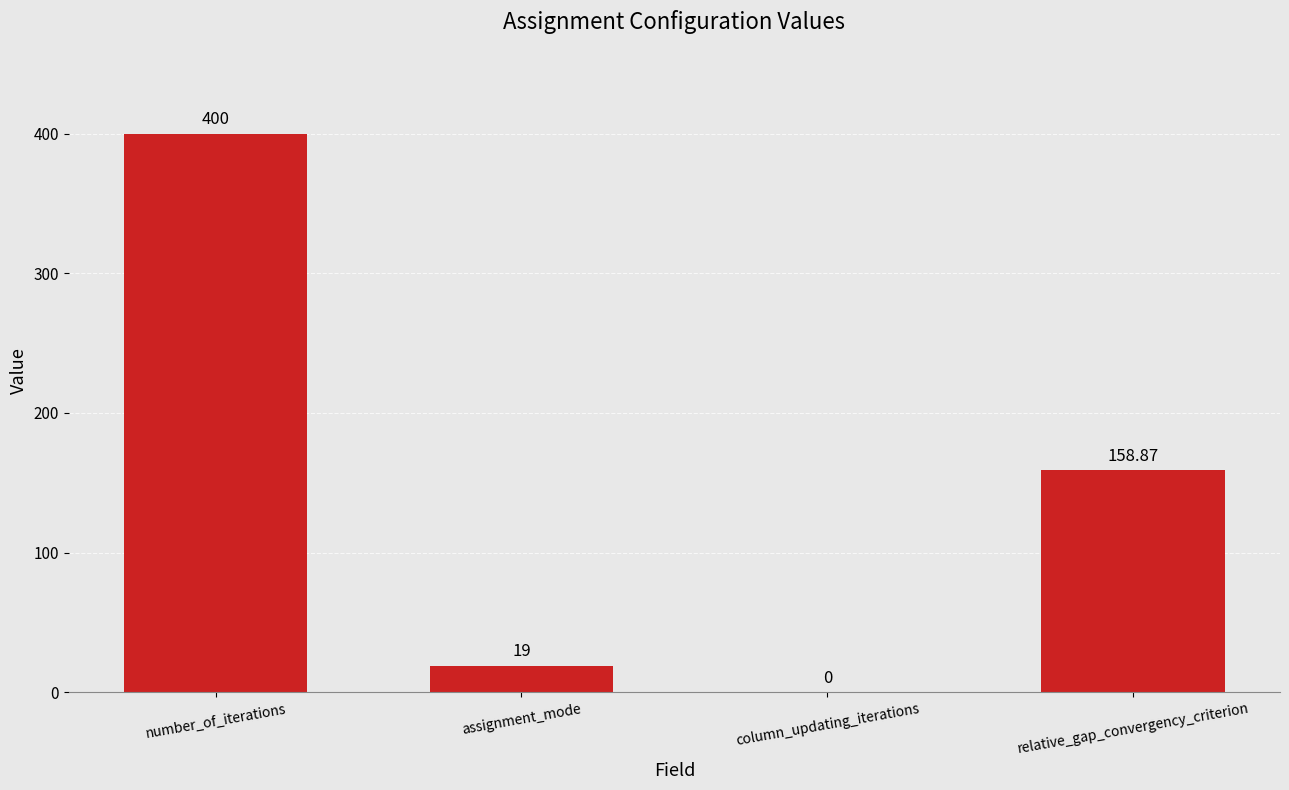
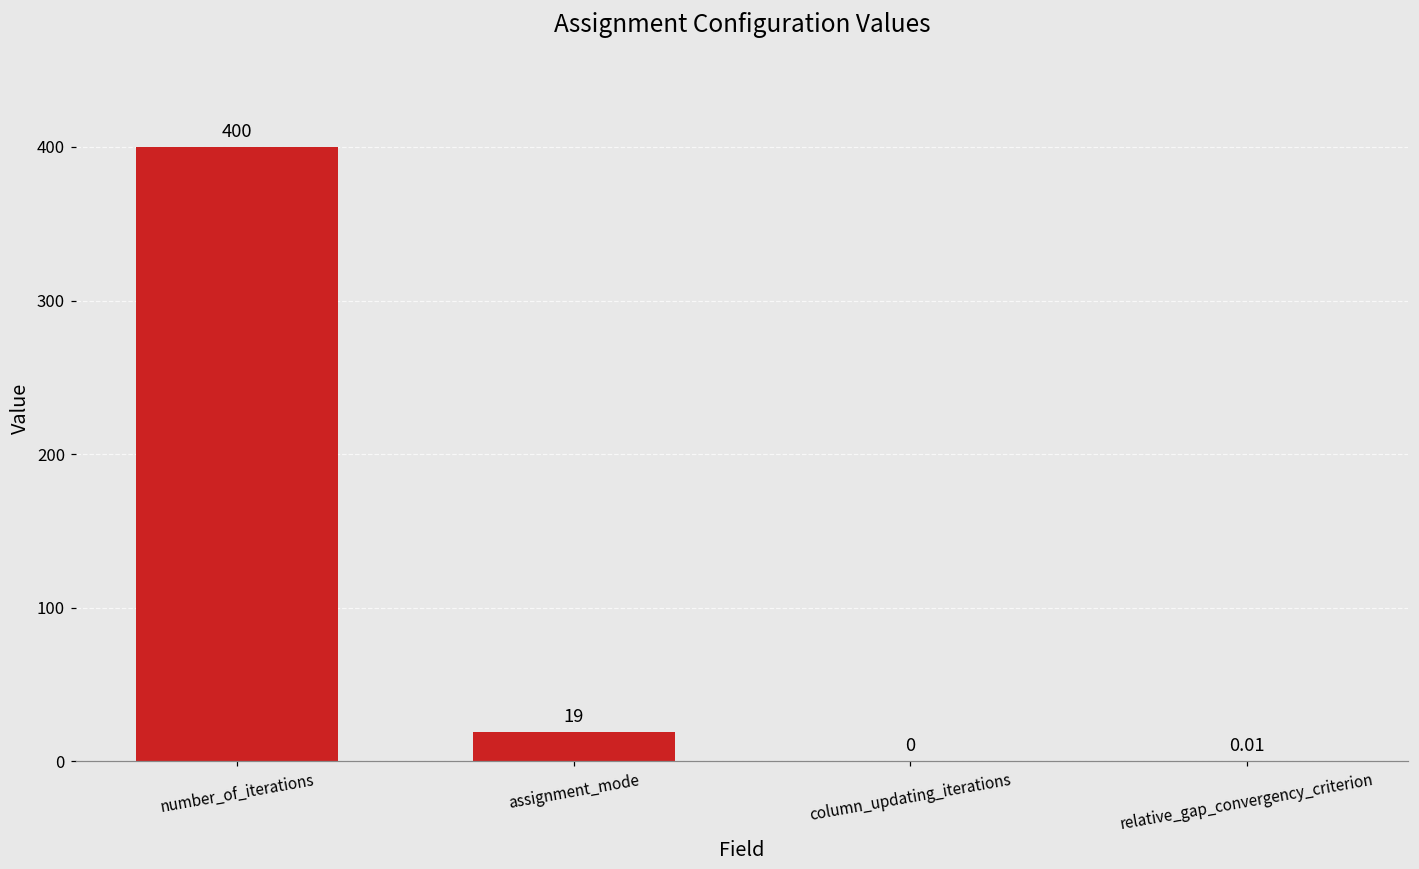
  {
    "number_of_iterations": 400,
    "assignment_mode": 19,
    "column_updating_iterations": 0,
-   "relative_gap_convergency_criterion": 158.87
+   "relative_gap_convergency_criterion": 0.01
  }
